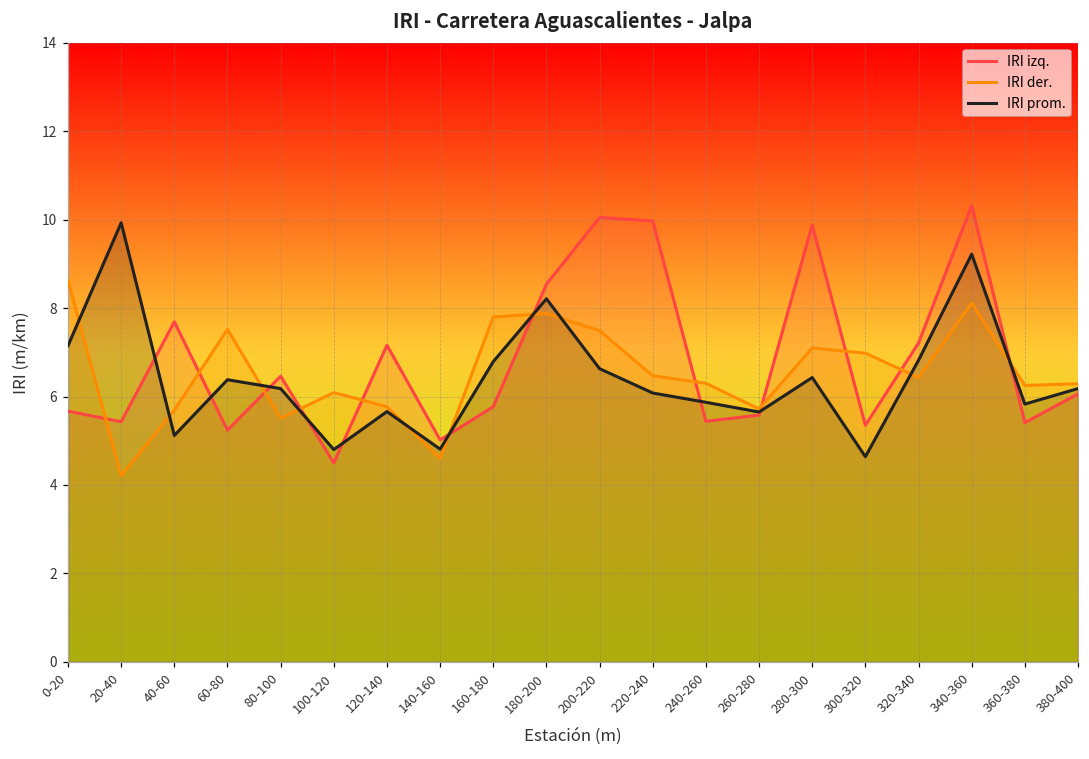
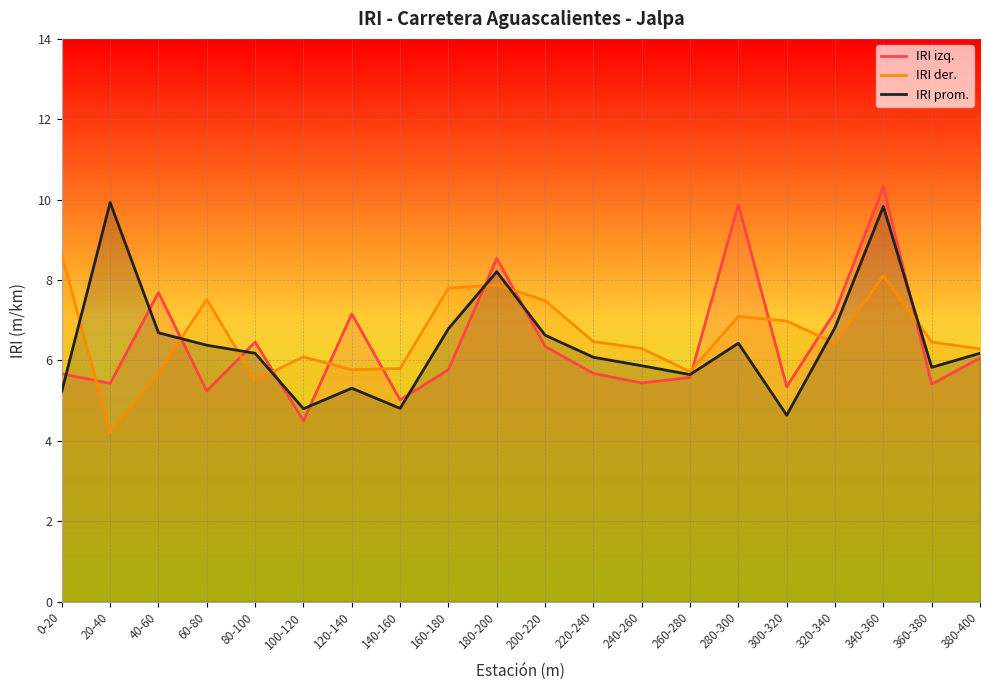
  {
    "IRI izq.": {
      "0-20": 5.7,
      "20-40": 5.4,
      "40-60": 7.7,
      "60-80": 5.2,
      "80-100": 6.5,
      "100-120": 4.5,
      "120-140": 7.2,
      "140-160": 5.0,
      "160-180": 5.8,
      "180-200": 8.5,
-     "200-220": 10.1,
-     "220-240": 10.0,
+     "200-220": 6.4,
+     "220-240": 5.7,
      "240-260": 5.4,
      "260-280": 5.6,
      "280-300": 9.9,
      "300-320": 5.4,
      "320-340": 7.2,
      "340-360": 10.3,
      "360-380": 5.4,
      "380-400": 6.1
    },
    "IRI der.": {
      "0-20": 8.6,
      "20-40": 4.2,
      "40-60": 5.7,
      "60-80": 7.5,
      "80-100": 5.5,
      "100-120": 6.1,
      "120-140": 5.8,
-     "140-160": 4.6,
+     "140-160": 5.8,
      "160-180": 7.8,
      "180-200": 7.9,
      "200-220": 7.5,
      "220-240": 6.5,
      "240-260": 6.3,
      "260-280": 5.7,
      "280-300": 7.1,
      "300-320": 7.0,
      "320-340": 6.4,
      "340-360": 8.1,
-     "360-380": 6.3,
+     "360-380": 6.5,
      "380-400": 6.3
    },
    "IRI prom.": {
-     "0-20": 7.2,
+     "0-20": 5.2,
      "20-40": 9.9,
-     "40-60": 5.1,
+     "40-60": 6.7,
      "60-80": 6.4,
      "80-100": 6.2,
      "100-120": 4.8,
-     "120-140": 5.7,
+     "120-140": 5.3,
      "140-160": 4.8,
      "160-180": 6.8,
      "180-200": 8.2,
      "200-220": 6.6,
      "220-240": 6.1,
      "240-260": 5.9,
      "260-280": 5.7,
      "280-300": 6.4,
      "300-320": 4.6,
      "320-340": 6.8,
-     "340-360": 9.2,
+     "340-360": 9.8,
      "360-380": 5.8,
      "380-400": 6.2
    }
  }
